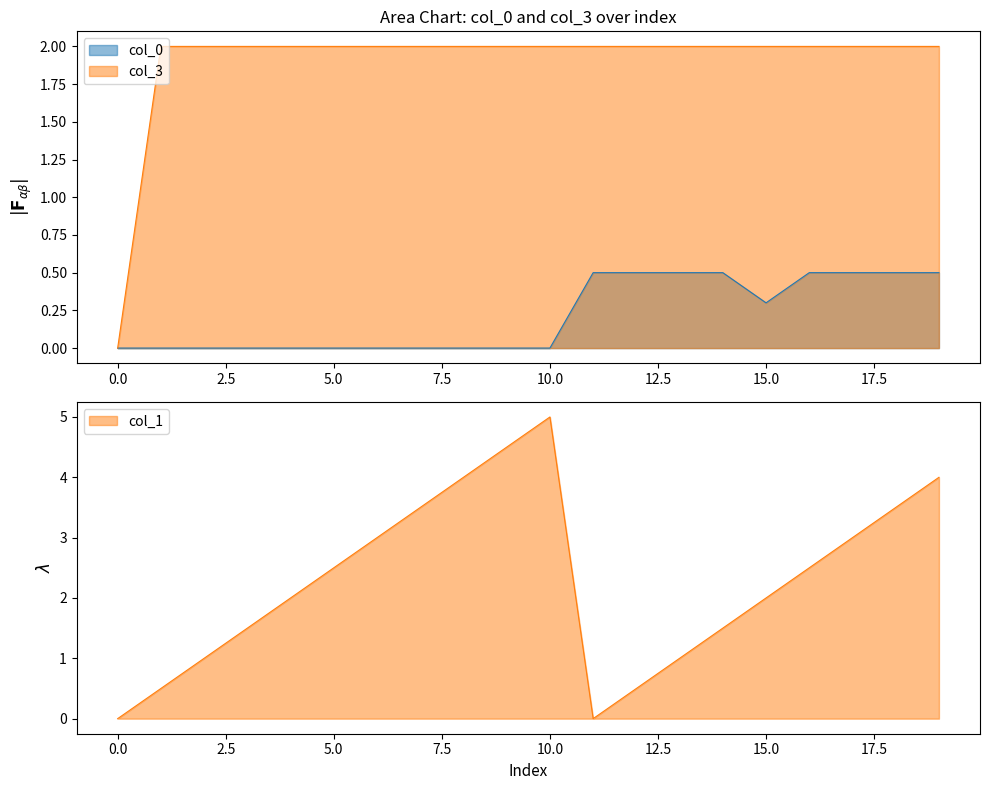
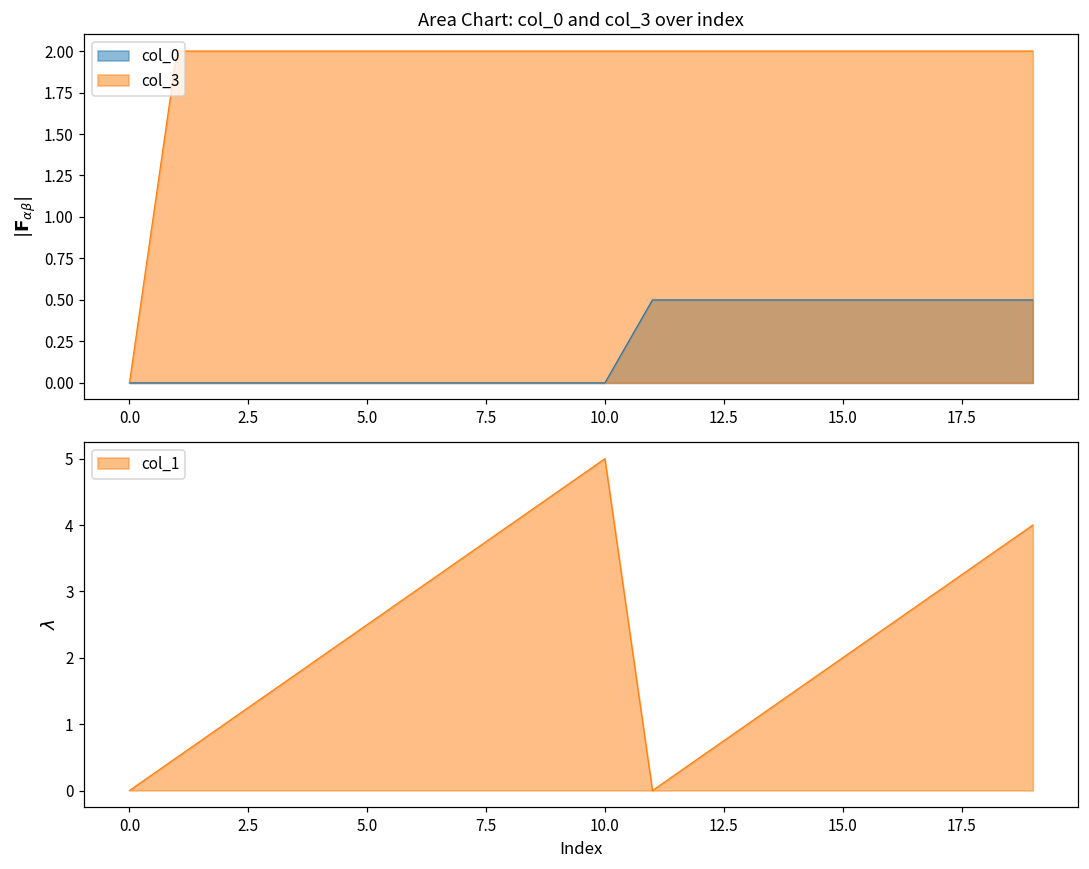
  {
    "Area Chart: col_0 and col_3 over index": {
      "col_0": {
        "5.0": 0.0,
        "10.0": 0.0,
-       "15.0": 0.3
+       "15.0": 0.5
      },
      "col_3": {
        "5.0": 2.0,
        "10.0": 2.0,
        "15.0": 2.0
      }
    }
  }
